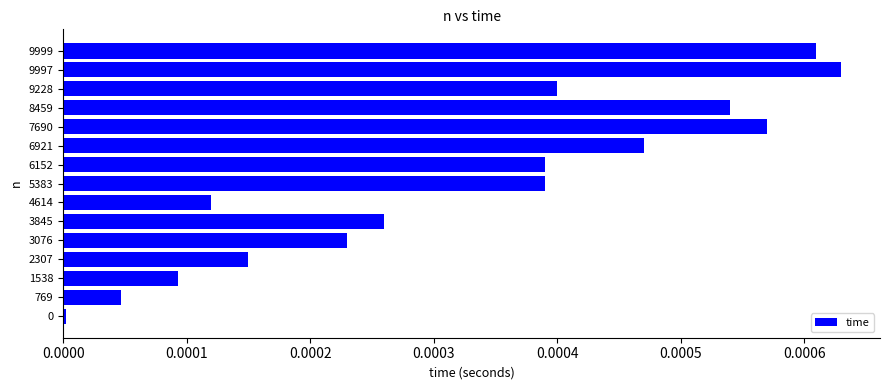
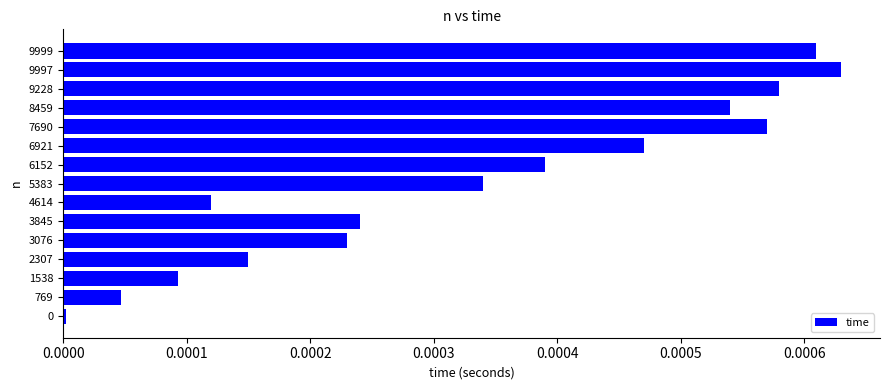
  {
    "9999": 0.00061,
    "9997": 0.00063,
-   "9228": 0.00040,
+   "9228": 0.00058,
    "8459": 0.00054,
    "7690": 0.00057,
    "6921": 0.00047,
    "6152": 0.00039,
-   "5383": 0.00039,
+   "5383": 0.00034,
    "4614": 0.00012,
-   "3845": 0.00026,
+   "3845": 0.00024,
    "3076": 0.00023,
    "2307": 0.00015,
    "1538": 0.000093,
    "769": 0.000047
  }
